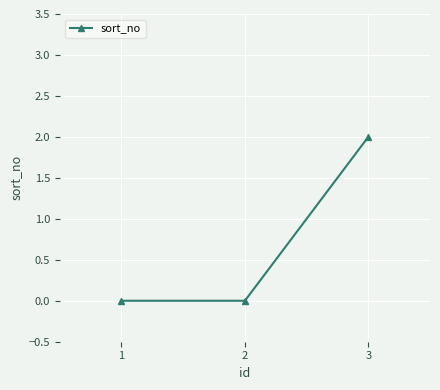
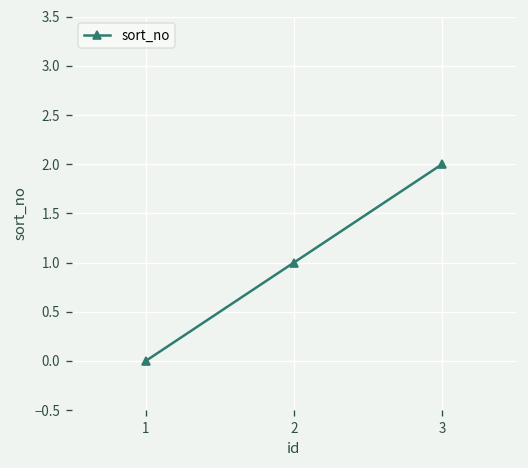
  {
    "1": 0,
-   "2": 0,
+   "2": 1,
    "3": 2
  }
